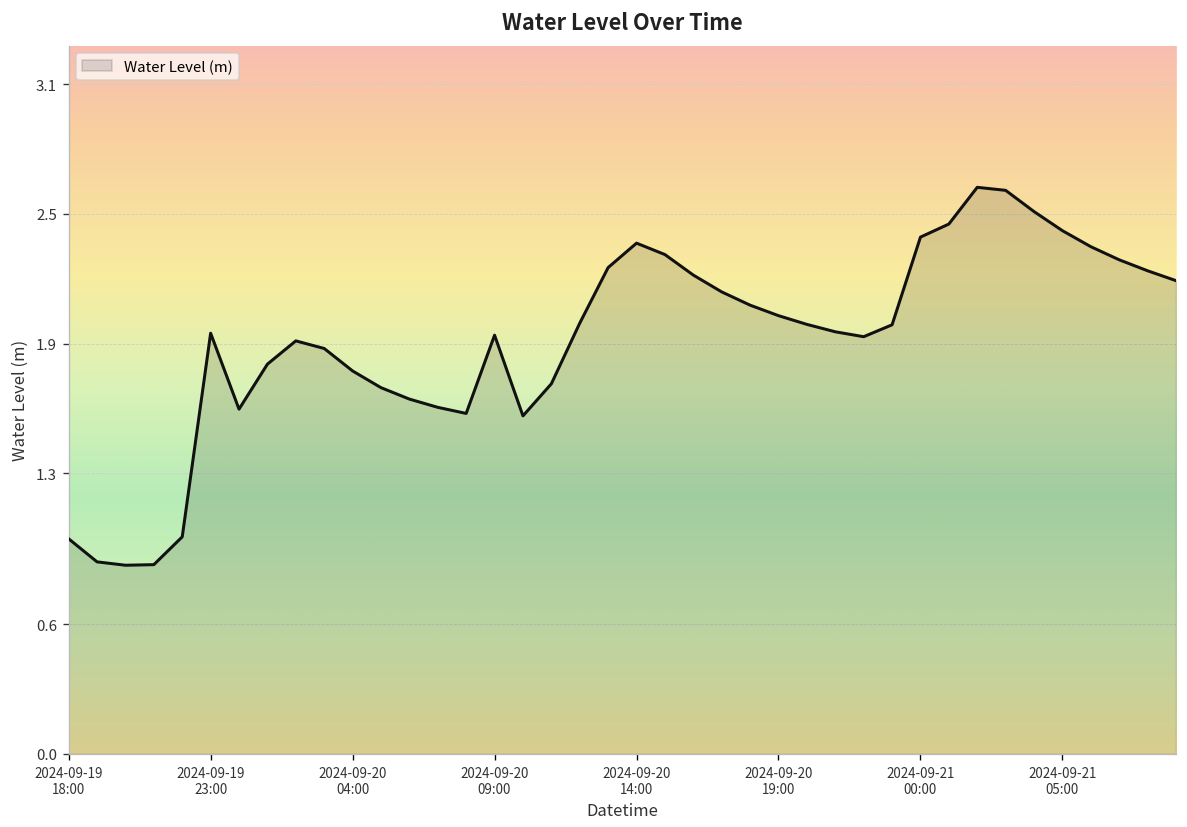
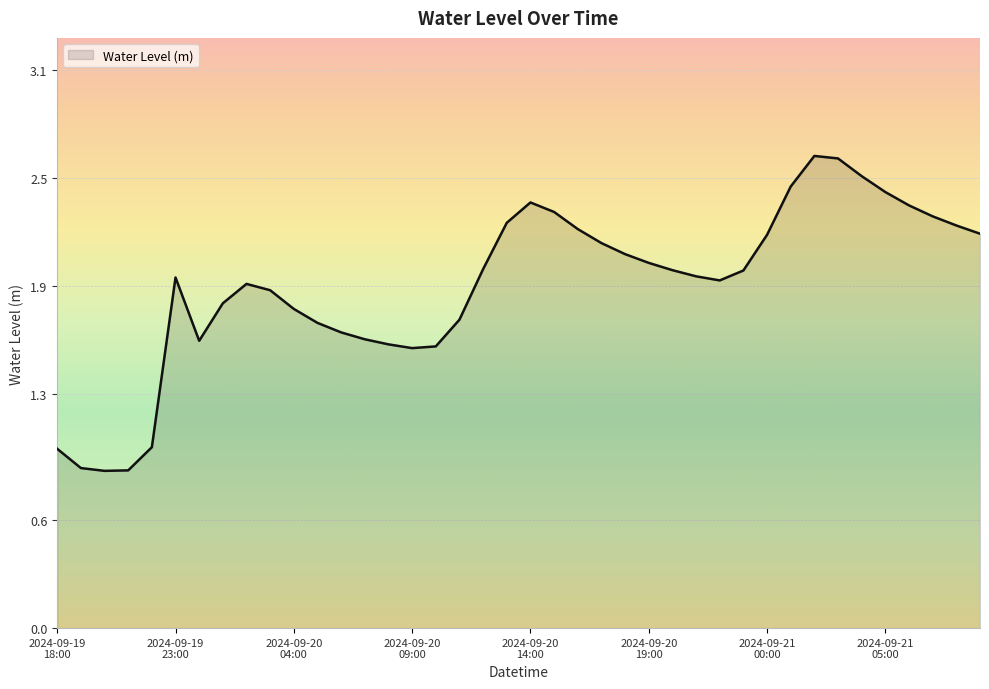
  {
    "2024-09-19 18:00": 1.00,
    "2024-09-19 23:00": 1.95,
    "2024-09-20 04:00": 1.77,
-   "2024-09-20 09:00": 1.94,
+   "2024-09-20 09:00": 1.56,
    "2024-09-20 14:00": 2.36,
    "2024-09-20 19:00": 2.03,
-   "2024-09-21 00:00": 2.39,
+   "2024-09-21 00:00": 2.18,
    "2024-09-21 05:00": 2.42
  }
